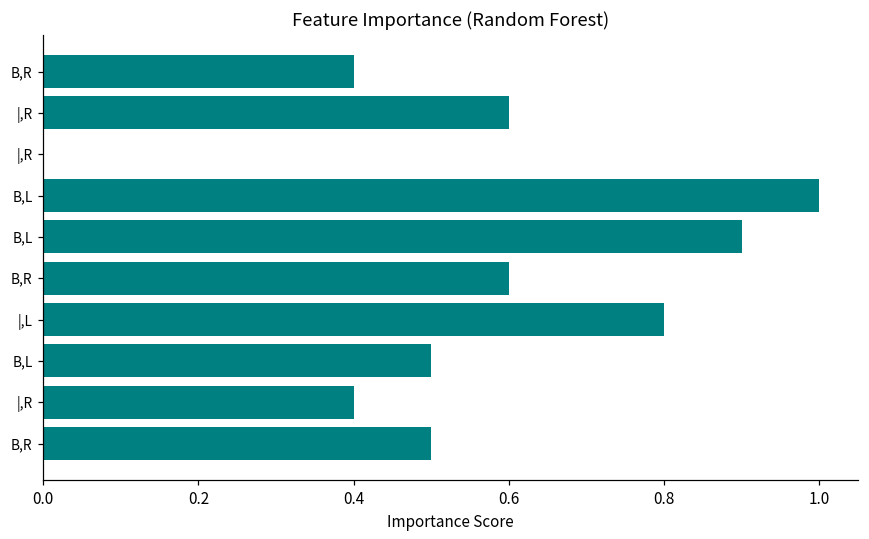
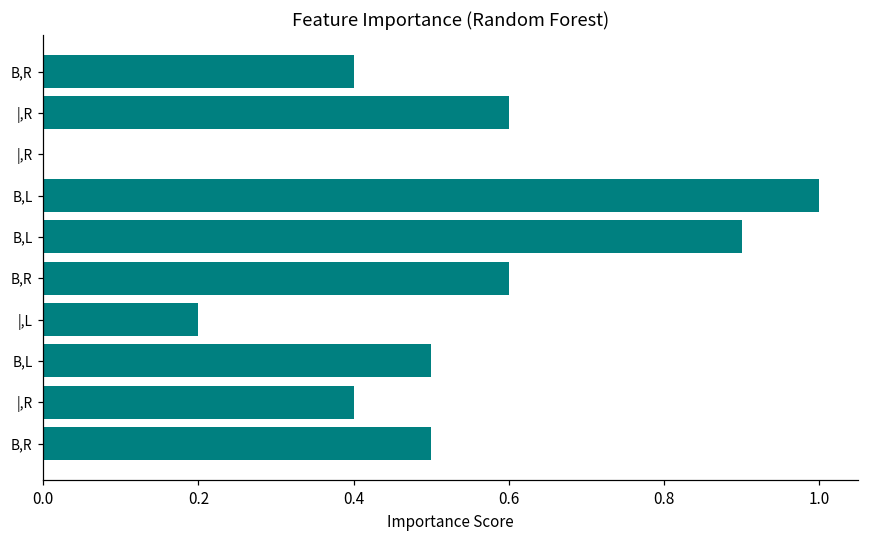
  {
-   "|,L": 0.80
+   "|,L": 0.20
  }
